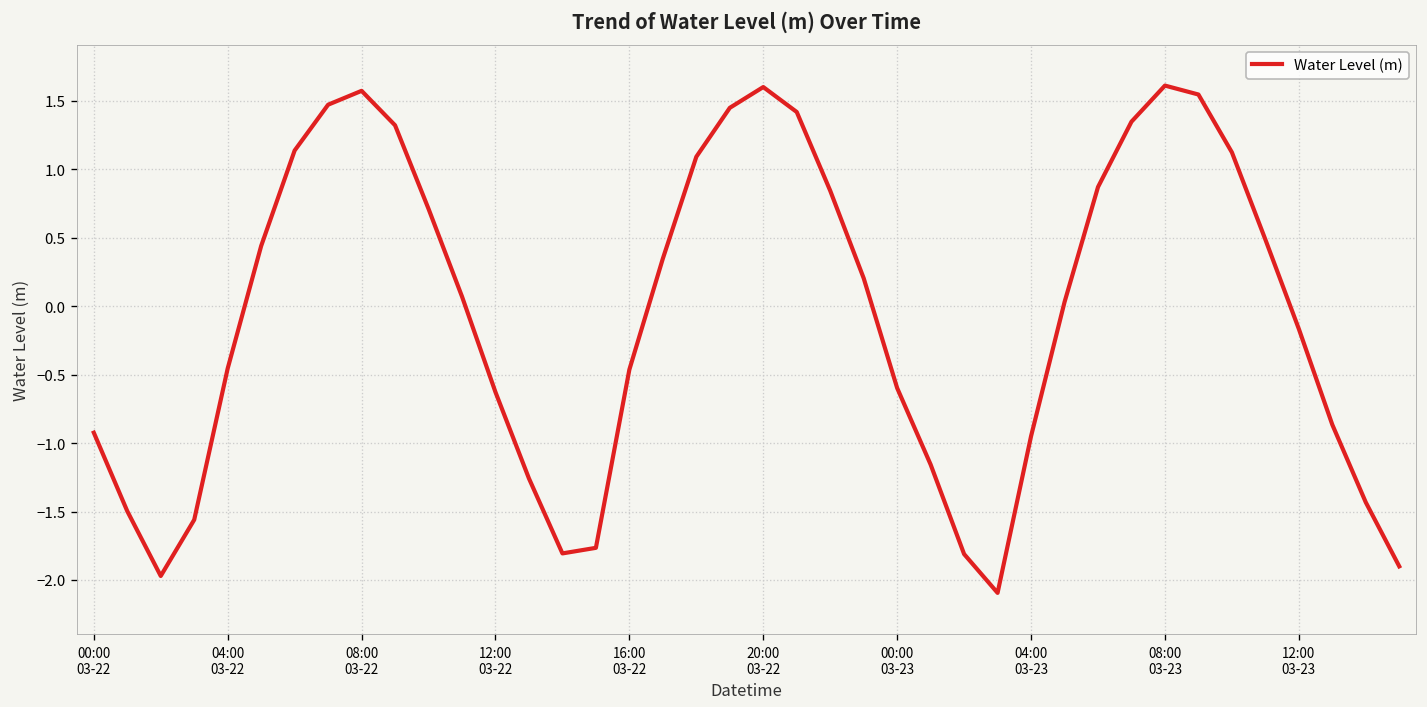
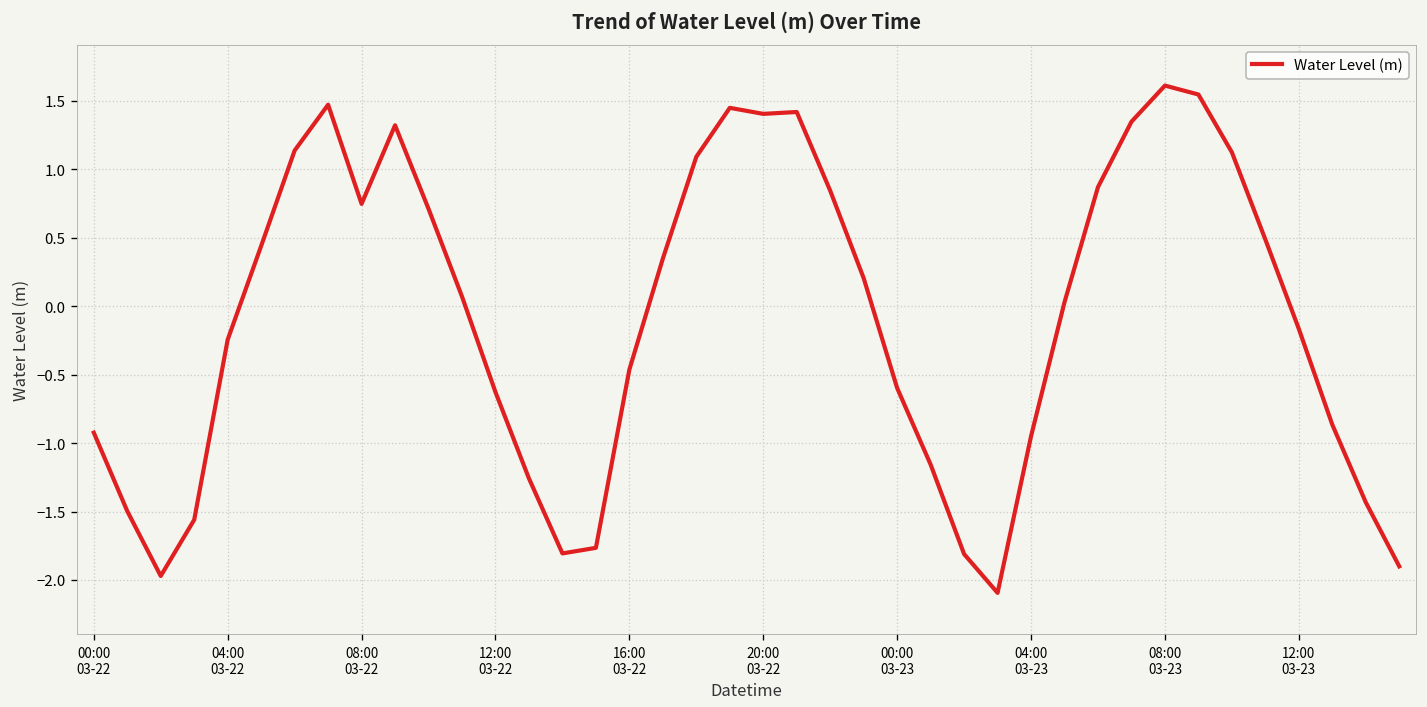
  {
    "00:00 03-22": -0.92,
-   "04:00 03-22": -0.46,
-   "08:00 03-22": 1.57,
+   "04:00 03-22": -0.24,
+   "08:00 03-22": 0.75,
    "12:00 03-22": -0.63,
    "16:00 03-22": -0.46,
-   "20:00 03-22": 1.60,
+   "20:00 03-22": 1.40,
    "00:00 03-23": -0.60,
    "04:00 03-23": -0.95,
    "08:00 03-23": 1.61,
    "12:00 03-23": -0.17
  }
